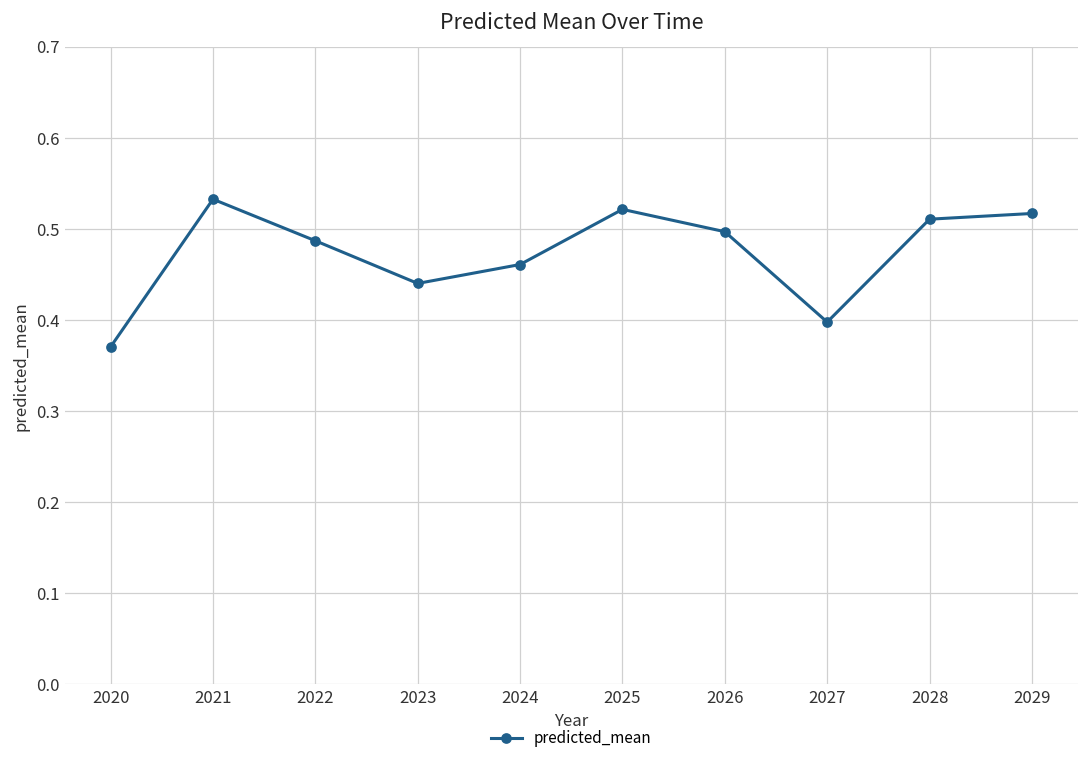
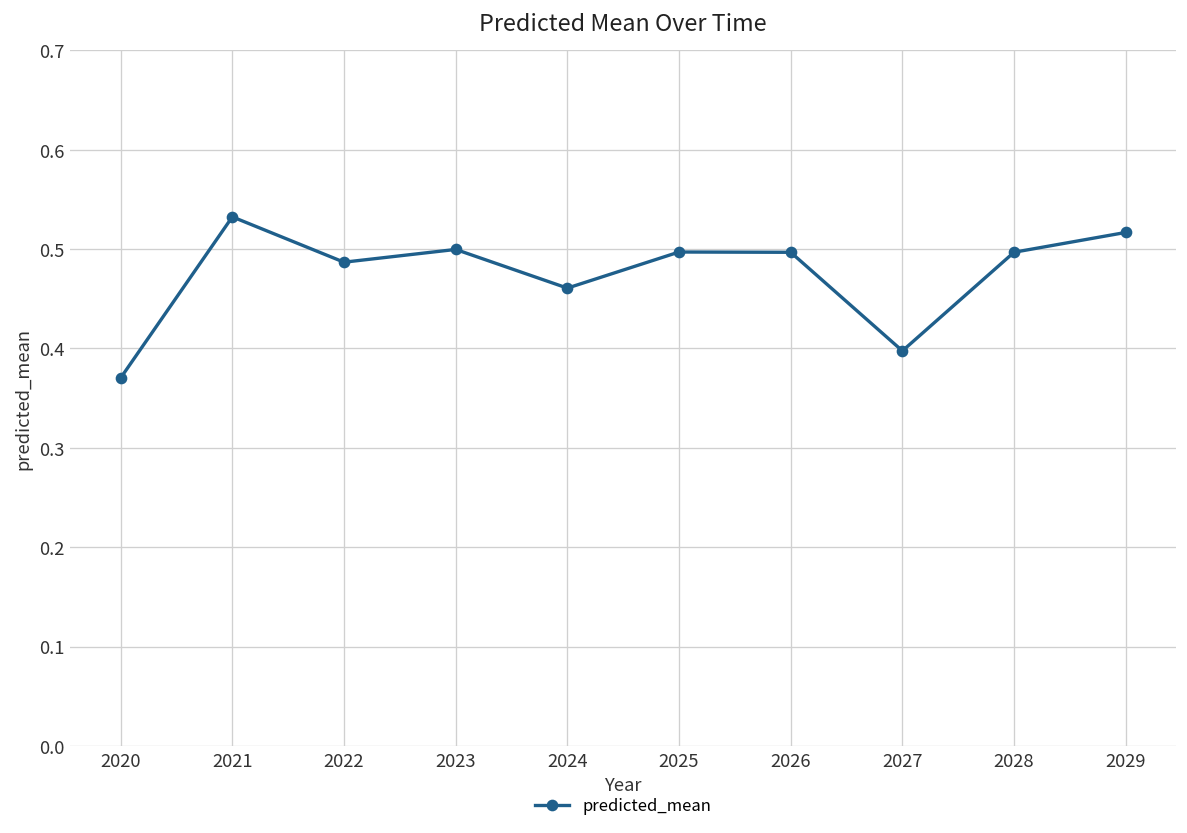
  {
    "2020": 0.37,
    "2021": 0.53,
    "2022": 0.49,
-   "2023": 0.44,
+   "2023": 0.50,
    "2024": 0.46,
-   "2025": 0.52,
+   "2025": 0.50,
    "2026": 0.50,
    "2027": 0.40,
-   "2028": 0.51,
+   "2028": 0.50,
    "2029": 0.52
  }
